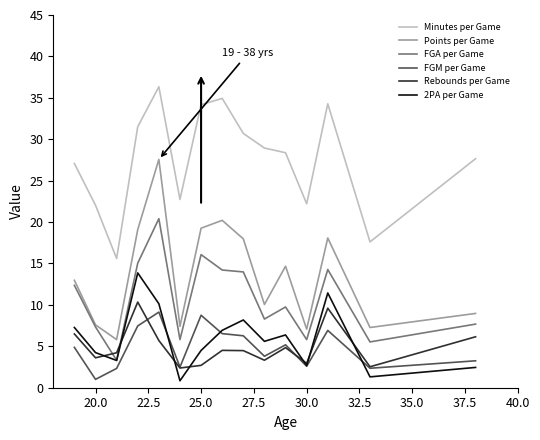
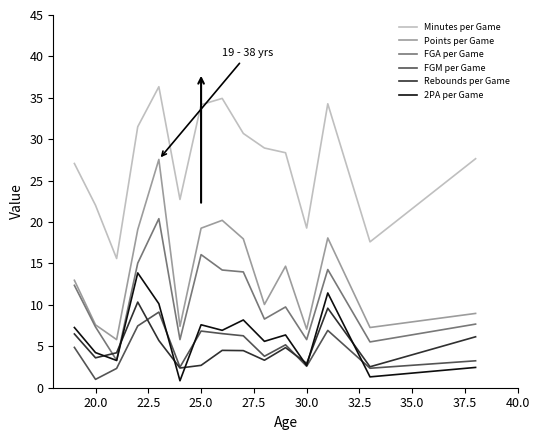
  {
    "Minutes per Game": {
      "20.0": 22,
-     "30.0": 22
+     "30.0": 19
    },
    "Points per Game": {
      "25.0": 19,
      "30.0": 7
    },
    "FGA per Game": {
      "25.0": 16,
      "30.0": 6
    },
    "FGM per Game": {
      "20.0": 1,
-     "25.0": 9
+     "25.0": 7
    },
    "Rebounds per Game": {
      "20.0": 4,
      "25.0": 3
    },
    "2PA per Game": {
      "20.0": 4,
-     "25.0": 5
+     "25.0": 8
    }
  }
